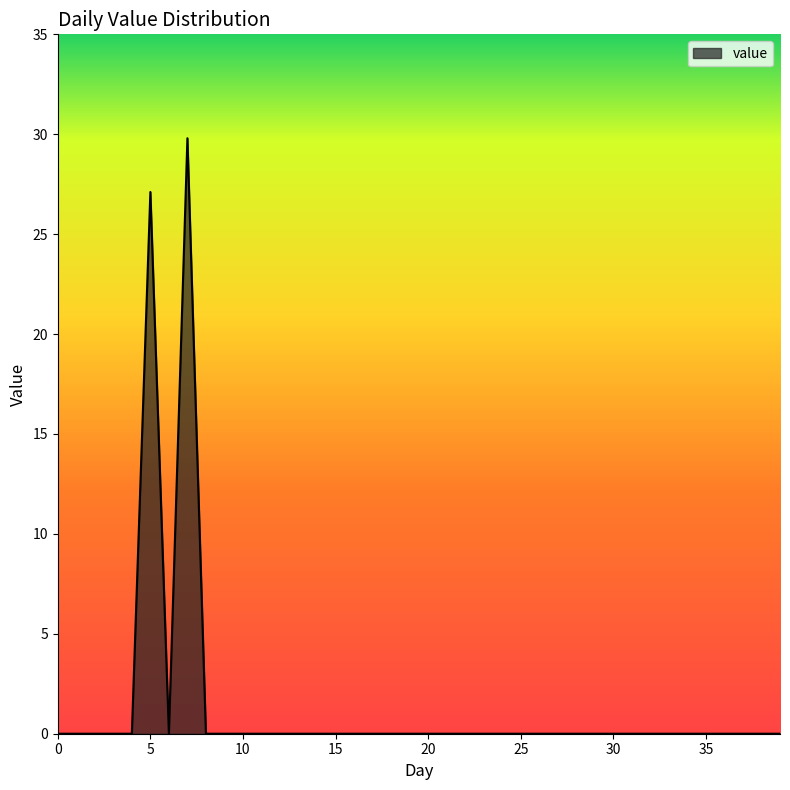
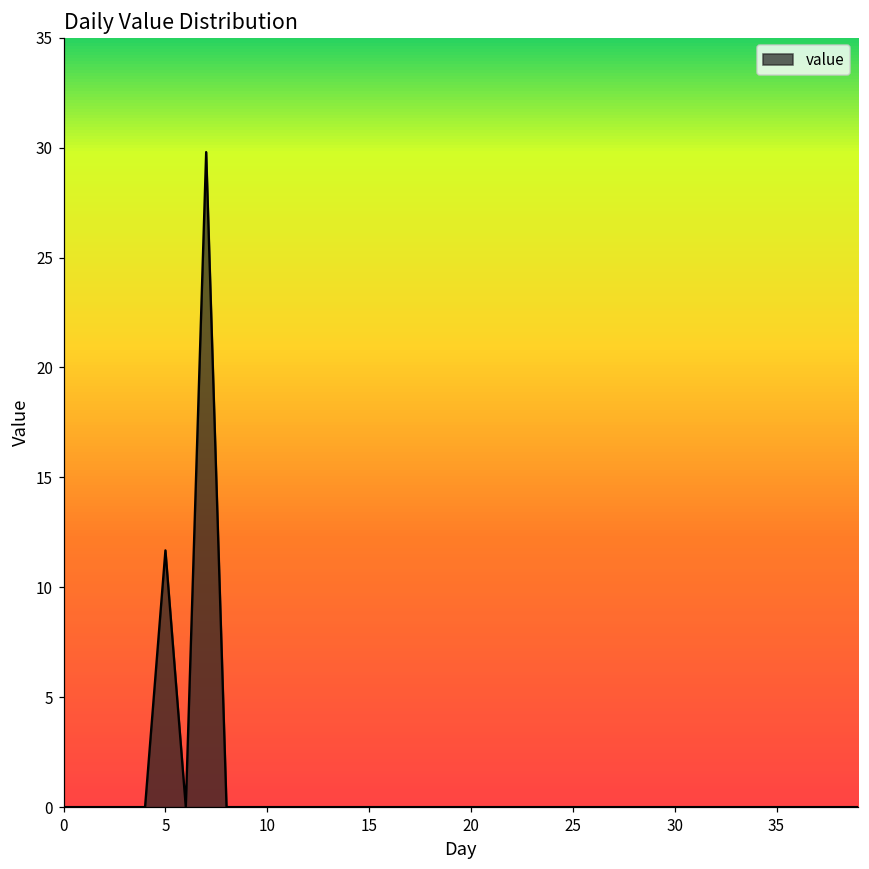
  {
    "0": 0.0,
-   "5": 27.1,
+   "5": 11.7,
    "10": 0.0,
    "15": 0.0,
    "20": 0.0,
    "25": 0.0,
    "30": 0.0,
    "35": 0.0
  }
